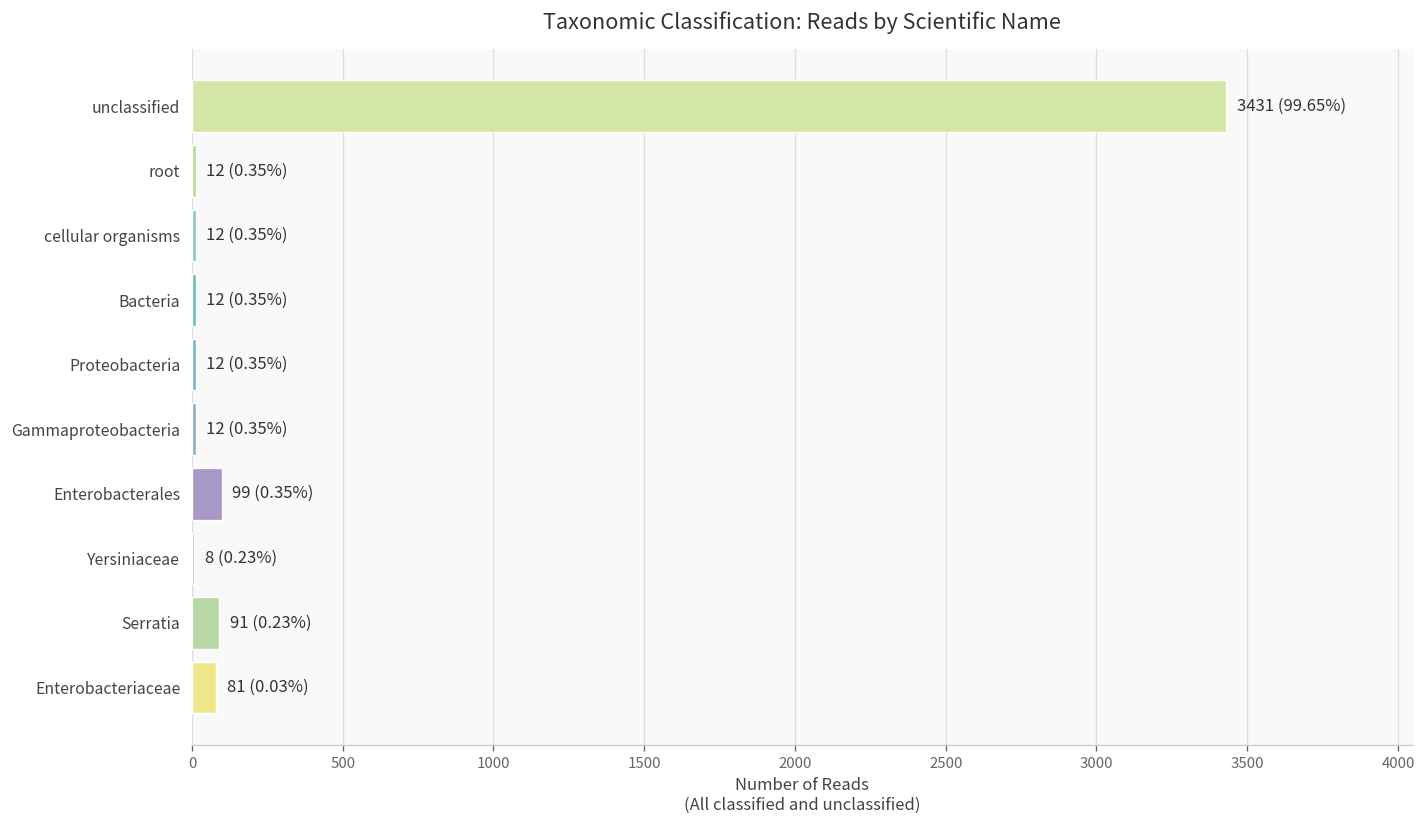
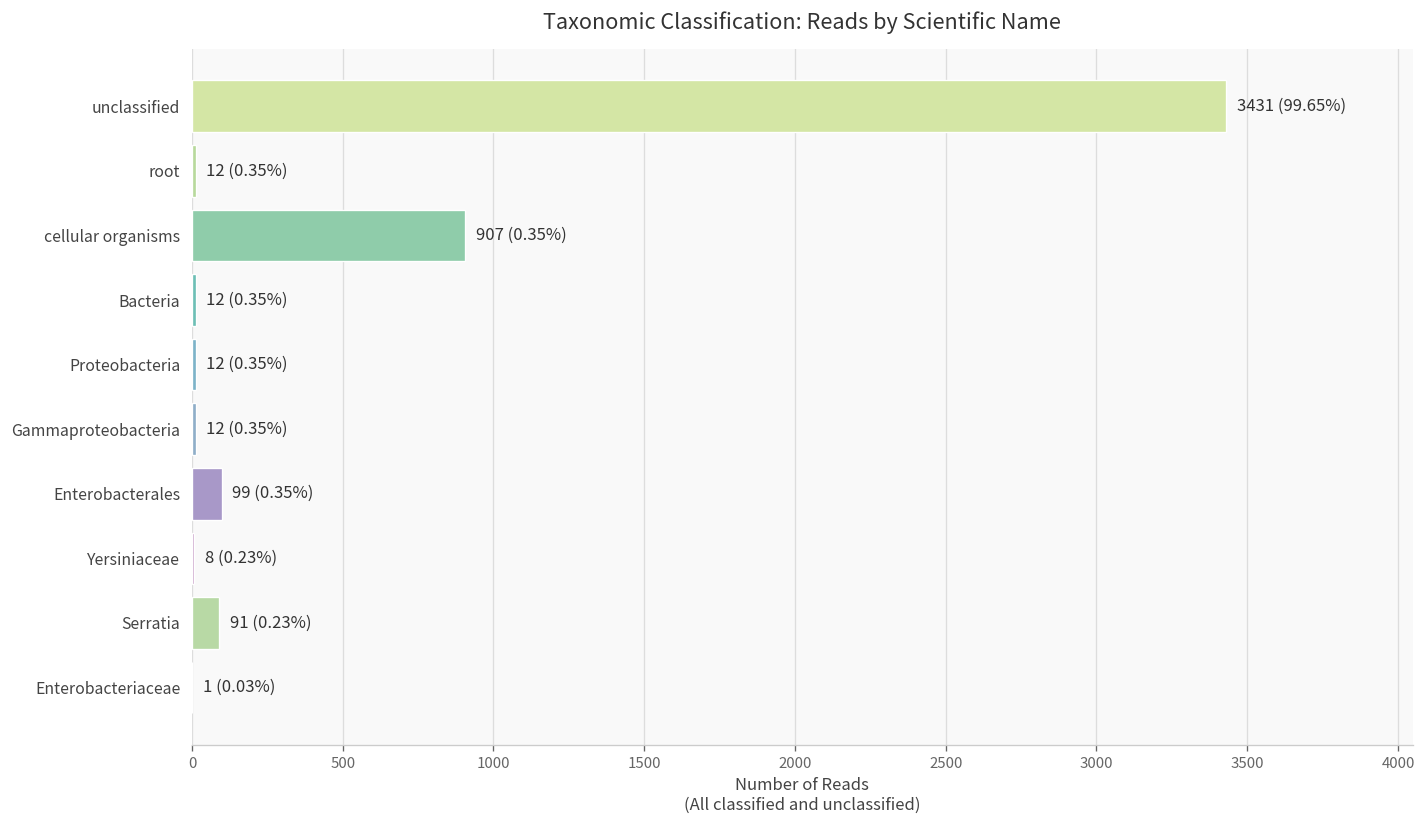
  {
    "unclassified": 3431,
    "root": 12,
-   "cellular organisms": 12,
+   "cellular organisms": 907,
    "Bacteria": 12,
    "Proteobacteria": 12,
    "Gammaproteobacteria": 12,
    "Enterobacterales": 99,
    "Yersiniaceae": 8,
    "Serratia": 91,
-   "Enterobacteriaceae": 81
+   "Enterobacteriaceae": 1
  }
